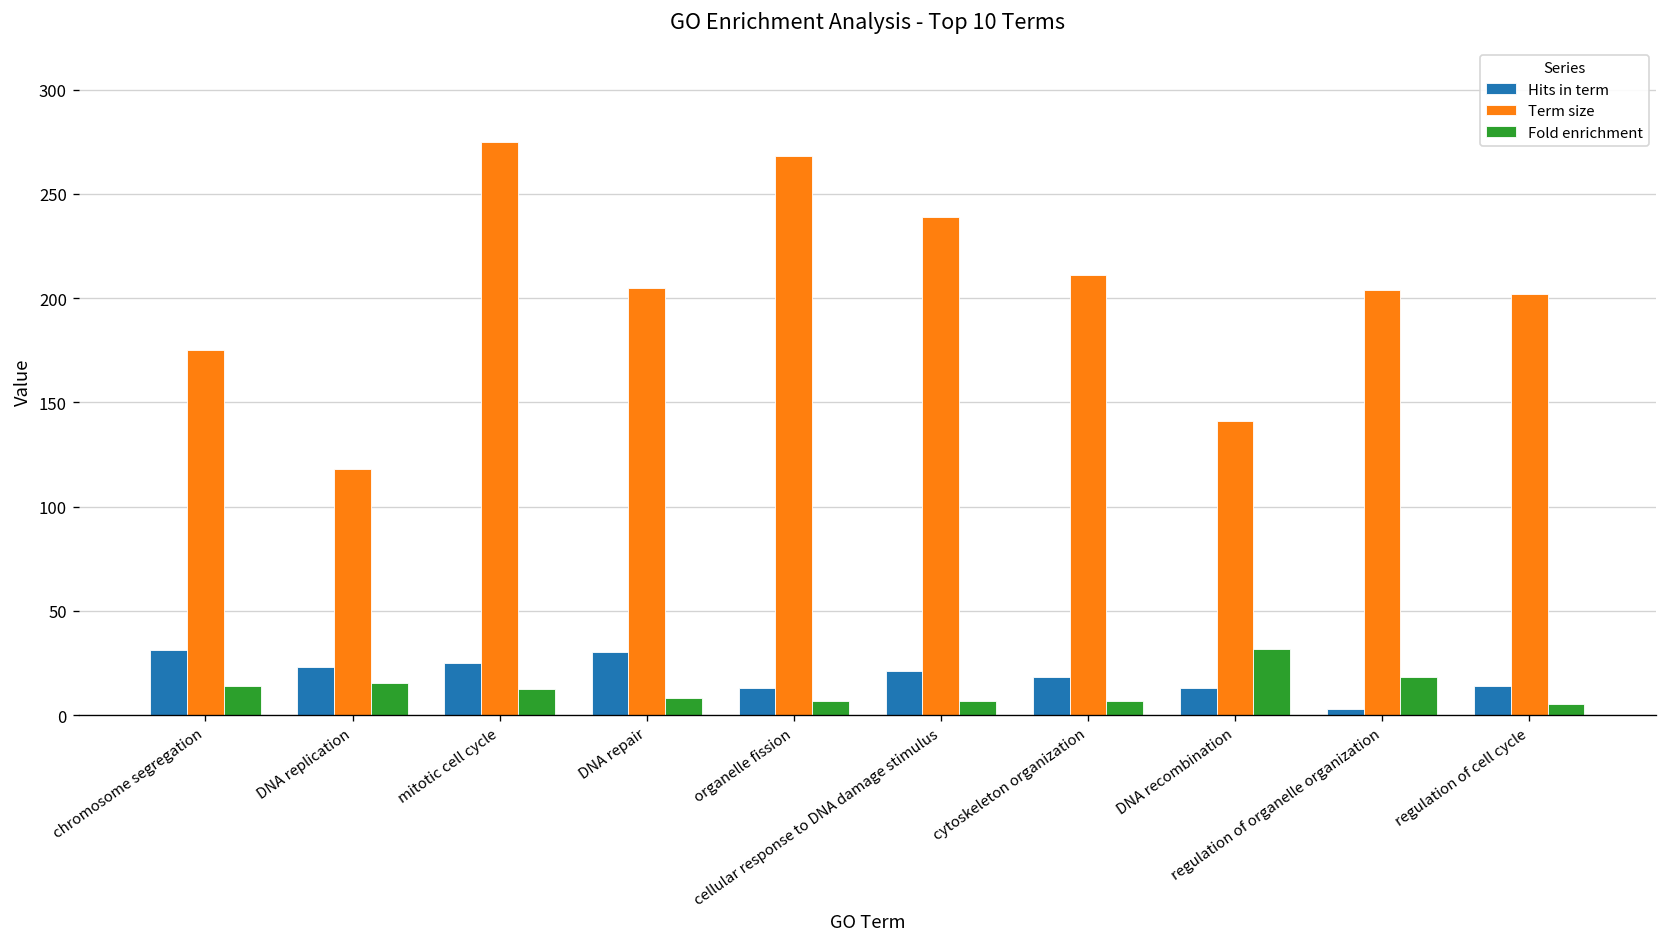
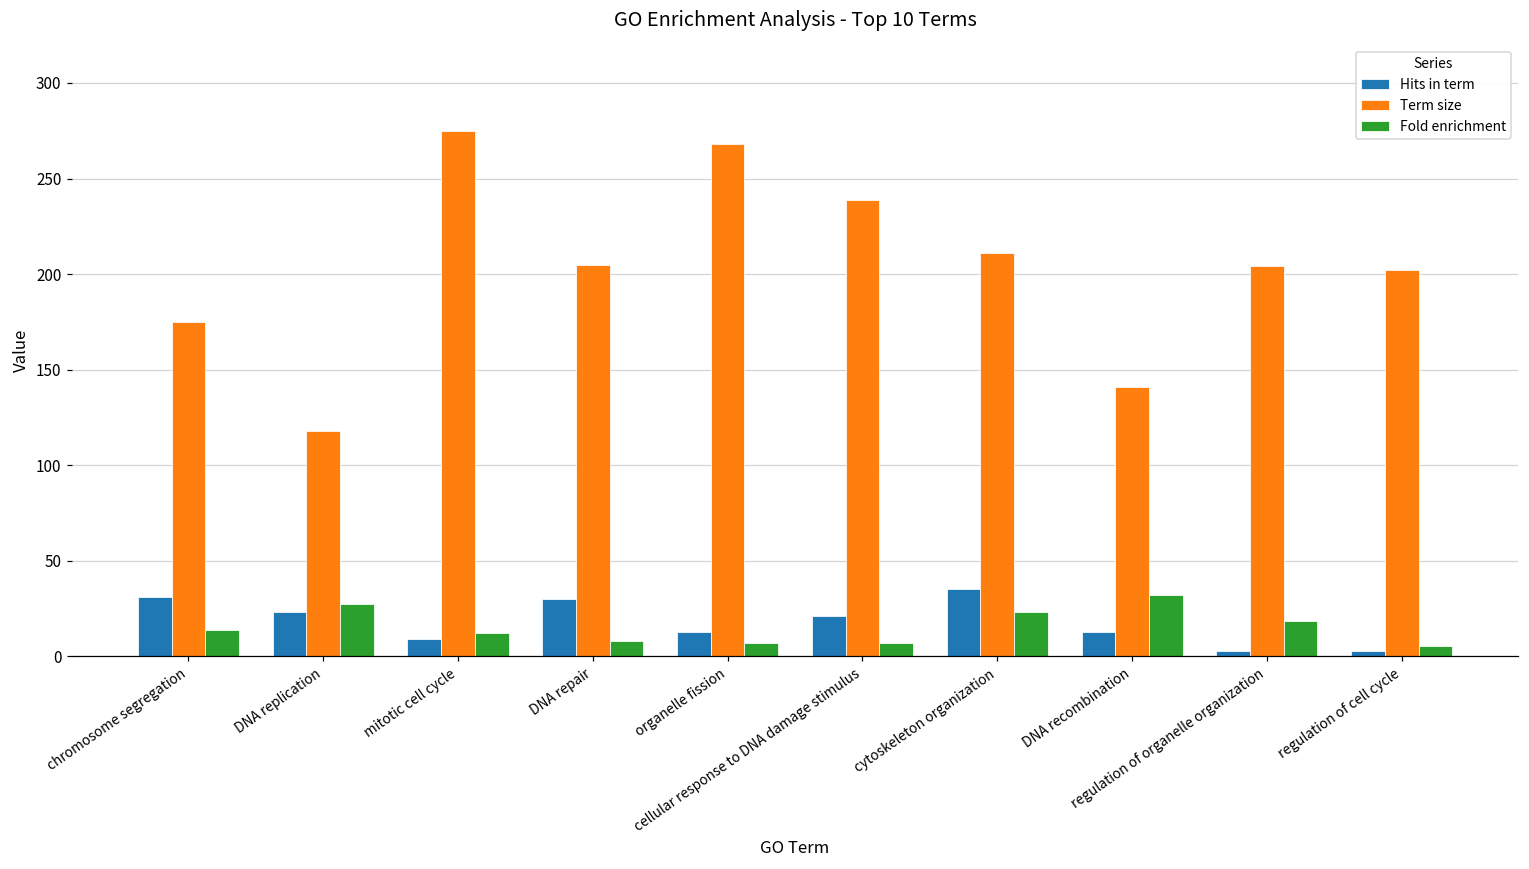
  {
    "Hits in term": {
      "chromosome segregation": 31,
      "DNA replication": 23,
-     "mitotic cell cycle": 25,
+     "mitotic cell cycle": 9,
      "DNA repair": 30,
      "organelle fission": 13,
      "cellular response to DNA damage stimulus": 21,
-     "cytoskeleton organization": 18,
+     "cytoskeleton organization": 35,
      "DNA recombination": 13,
      "regulation of organelle organization": 3,
-     "regulation of cell cycle": 14
+     "regulation of cell cycle": 3
    },
    "Term size": {
      "chromosome segregation": 175,
      "DNA replication": 118,
      "mitotic cell cycle": 275,
      "DNA repair": 205,
      "organelle fission": 268,
      "cellular response to DNA damage stimulus": 239,
      "cytoskeleton organization": 211,
      "DNA recombination": 141,
      "regulation of organelle organization": 204,
      "regulation of cell cycle": 202
    },
    "Fold enrichment": {
      "chromosome segregation": 14,
-     "DNA replication": 15,
+     "DNA replication": 27,
      "mitotic cell cycle": 12,
      "DNA repair": 8,
      "organelle fission": 7,
      "cellular response to DNA damage stimulus": 7,
-     "cytoskeleton organization": 7,
+     "cytoskeleton organization": 23,
      "DNA recombination": 32,
      "regulation of organelle organization": 18,
      "regulation of cell cycle": 5
    }
  }
